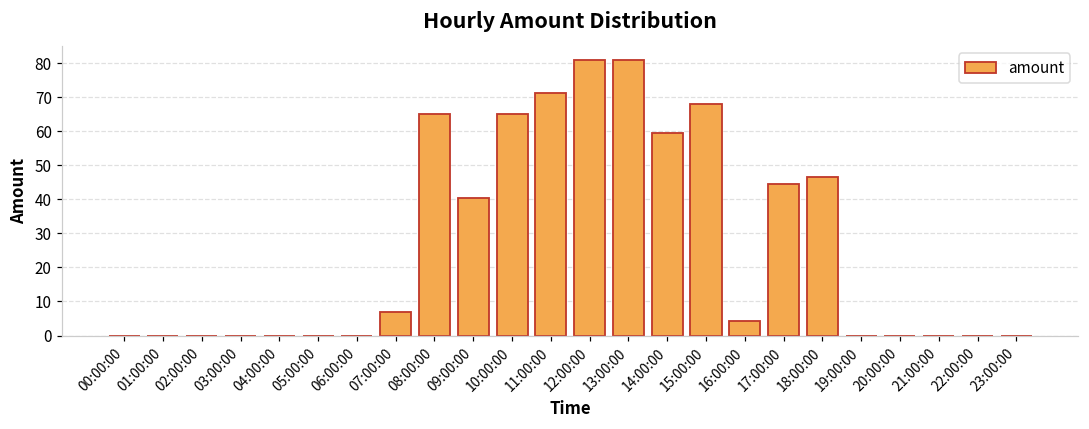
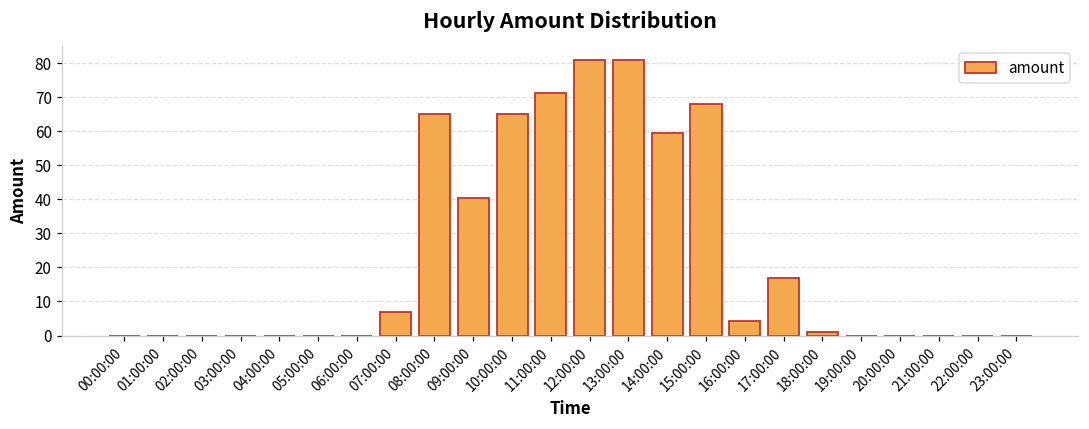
  {
    "00:00:00": 0,
    "01:00:00": 0,
    "02:00:00": 0,
    "03:00:00": 0,
    "04:00:00": 0,
    "05:00:00": 0,
    "06:00:00": 0,
    "07:00:00": 7,
    "08:00:00": 65,
    "09:00:00": 40,
    "10:00:00": 65,
    "11:00:00": 71,
    "12:00:00": 81,
    "13:00:00": 81,
    "14:00:00": 60,
    "15:00:00": 68,
    "16:00:00": 4,
-   "17:00:00": 45,
-   "18:00:00": 47,
+   "17:00:00": 17,
+   "18:00:00": 1,
    "19:00:00": 0,
    "20:00:00": 0,
    "21:00:00": 0,
    "22:00:00": 0,
    "23:00:00": 0
  }
